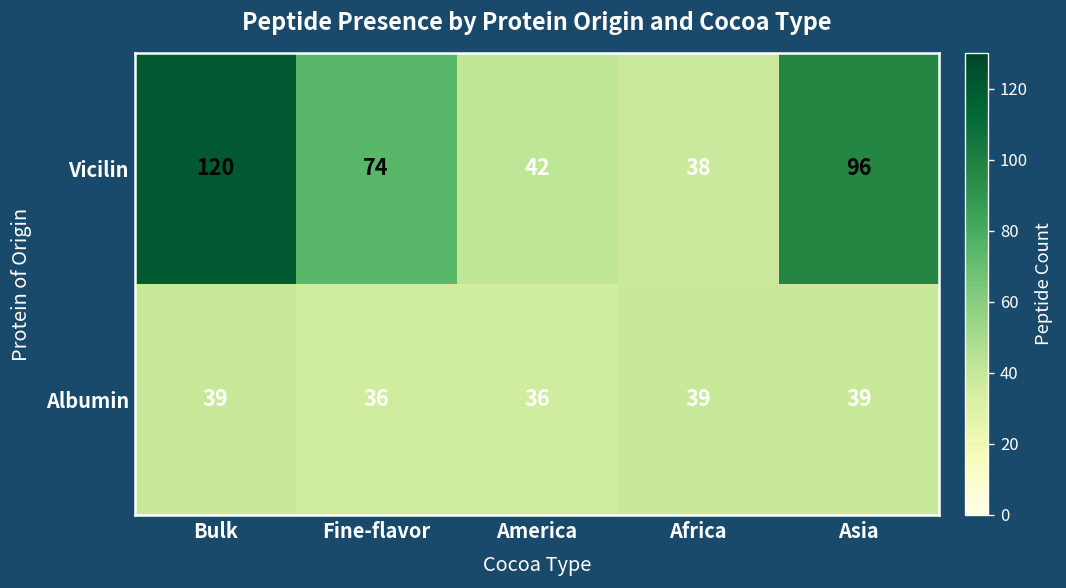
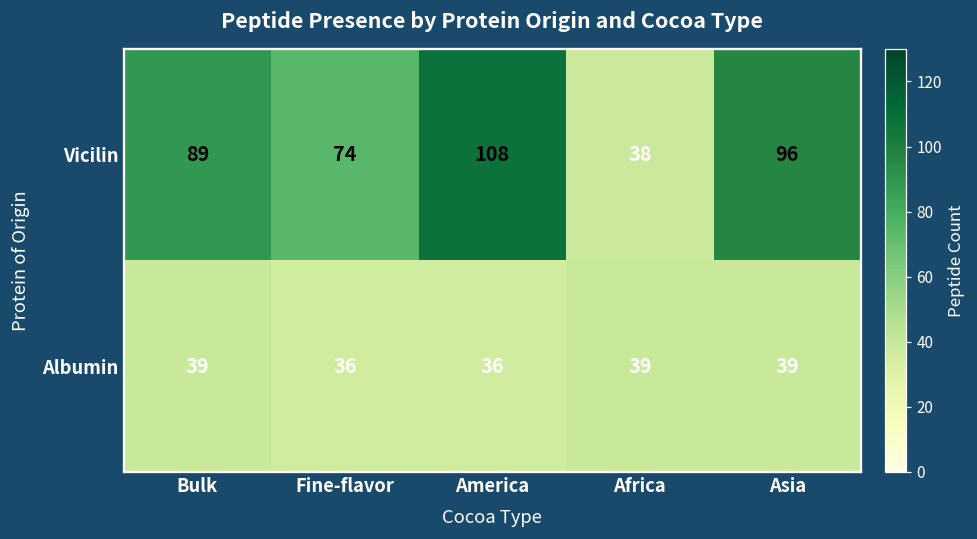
  {
    "Vicilin": {
-     "Bulk": 120,
+     "Bulk": 89,
      "Fine-flavor": 74,
-     "America": 42,
+     "America": 108,
      "Africa": 38,
      "Asia": 96
    },
    "Albumin": {
      "Bulk": 39,
      "Fine-flavor": 36,
      "America": 36,
      "Africa": 39,
      "Asia": 39
    }
  }
